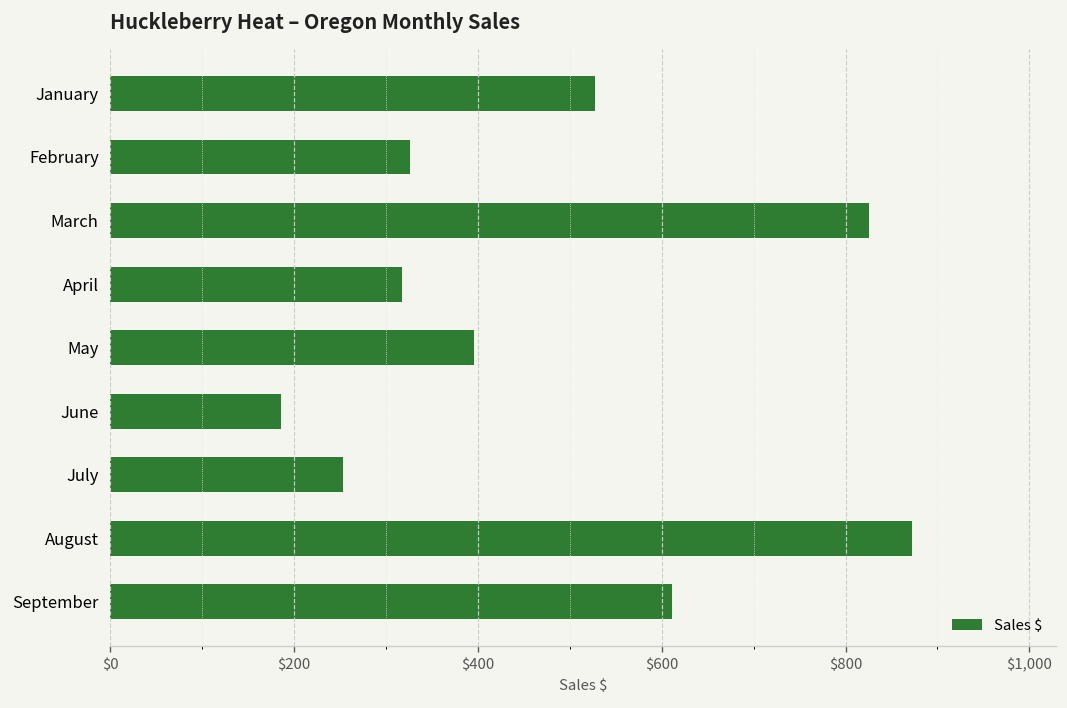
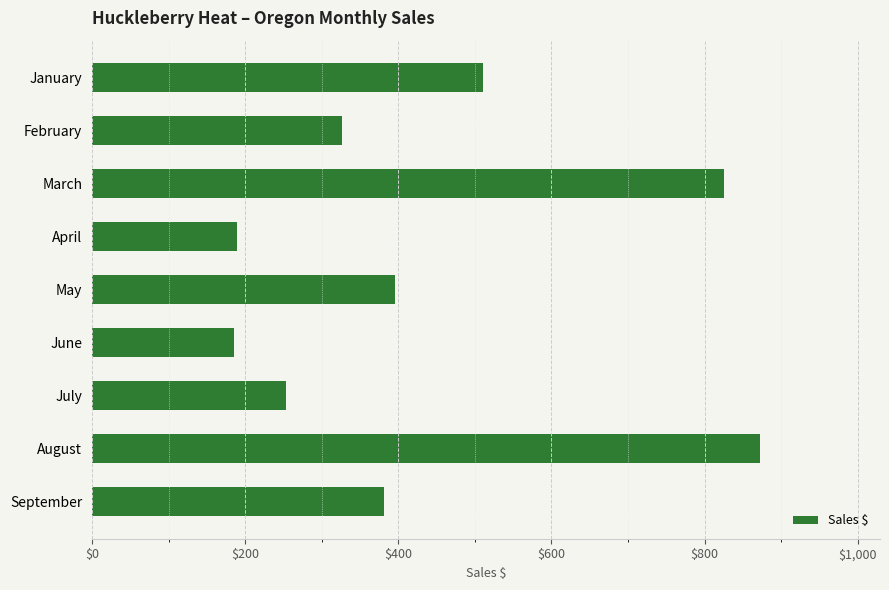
  {
-   "January": "$530",
+   "January": "$510",
    "February": "$330",
    "March": "$830",
-   "April": "$320",
+   "April": "$190",
    "May": "$400",
    "June": "$190",
    "July": "$250",
    "August": "$870",
-   "September": "$610"
+   "September": "$380"
  }
